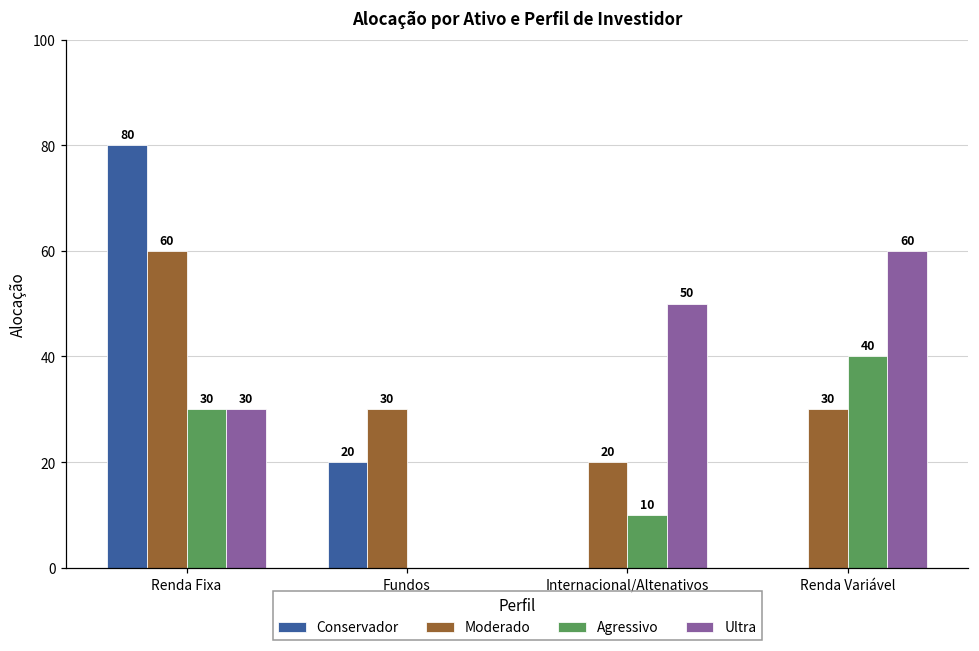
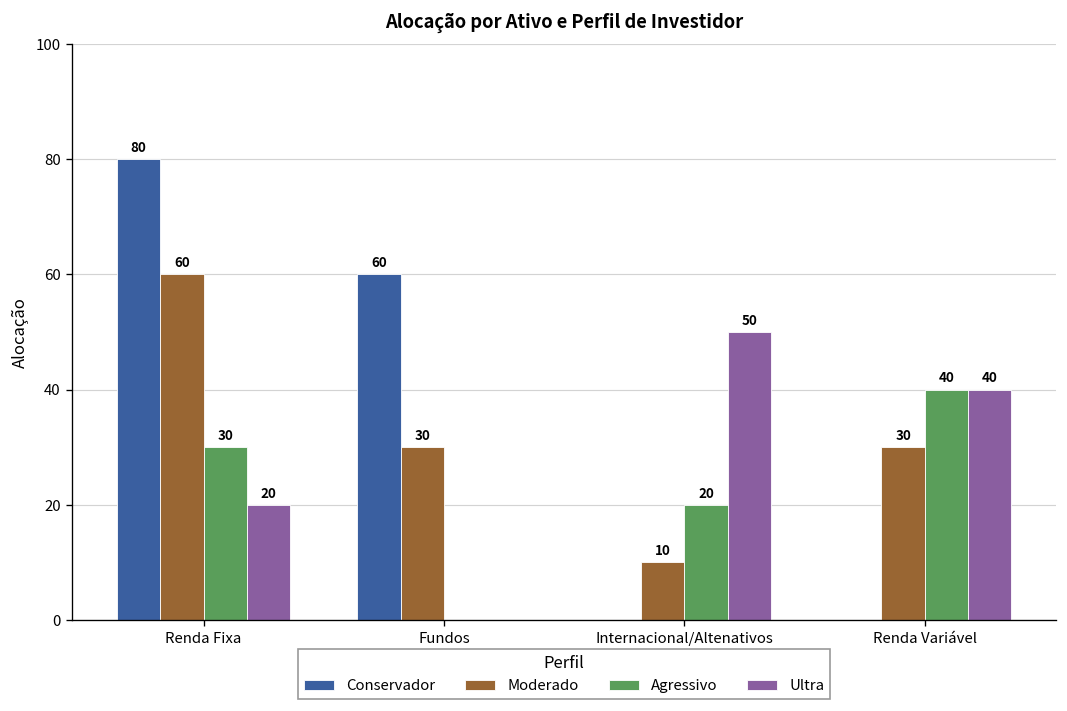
  {
    "Conservador": {
-     "Fundos": 20
+     "Fundos": 60
    },
    "Moderado": {
-     "Internacional/Altenativos": 20
+     "Internacional/Altenativos": 10
    },
    "Agressivo": {
-     "Internacional/Altenativos": 10
+     "Internacional/Altenativos": 20
    },
    "Ultra": {
-     "Renda Fixa": 30,
-     "Renda Variável": 60
+     "Renda Fixa": 20,
+     "Renda Variável": 40
    }
  }
